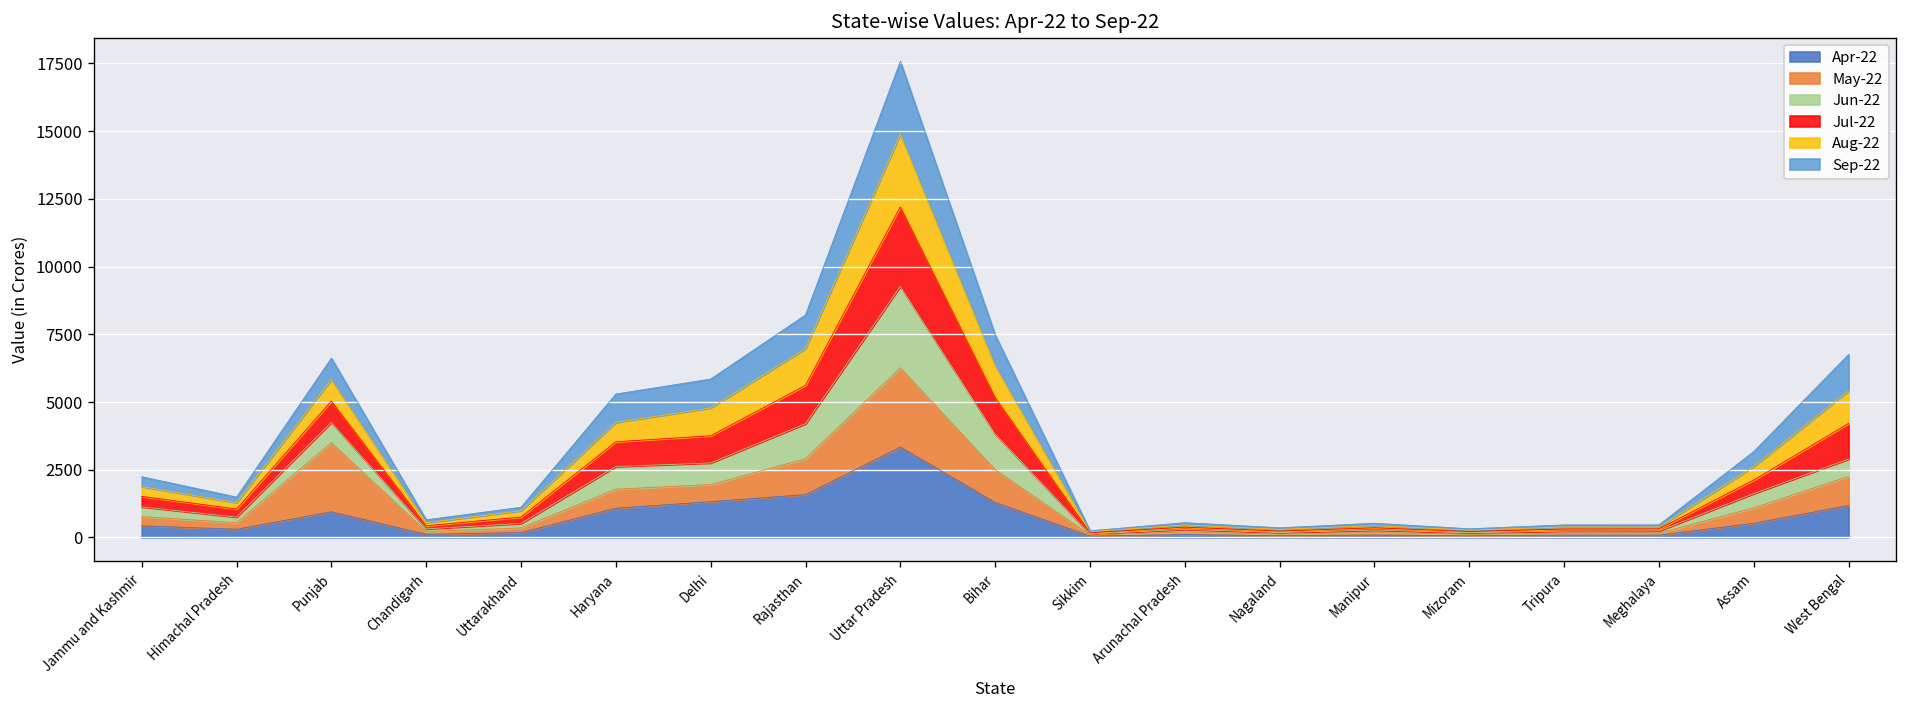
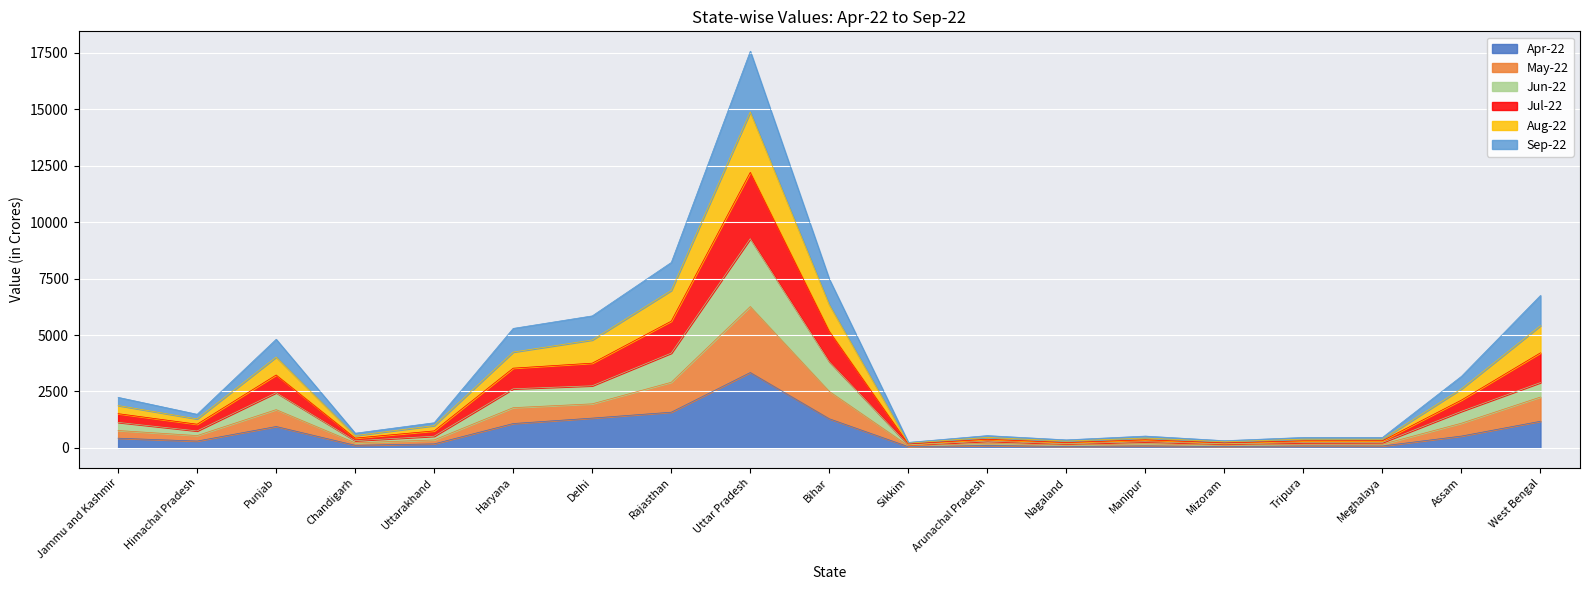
  {
    "May-22": {
      "Jammu and Kashmir": 300,
      "Himachal Pradesh": 200,
-     "Punjab": 2600,
+     "Punjab": 700,
      "Uttarakhand": 200,
      "Haryana": 700,
      "Delhi": 600,
      "Rajasthan": 1300,
      "Uttar Pradesh": 2900,
      "Bihar": 1200,
      "Assam": 600,
      "West Bengal": 1100
    },
    "Jun-22": {
      "Jammu and Kashmir": 400,
      "Himachal Pradesh": 200,
      "Punjab": 800,
      "Uttarakhand": 200,
      "Haryana": 800,
      "Delhi": 800,
      "Rajasthan": 1300,
      "Uttar Pradesh": 3000,
      "Bihar": 1300,
      "Assam": 500,
      "West Bengal": 600
    },
    "Jul-22": {
      "Jammu and Kashmir": 400,
      "Himachal Pradesh": 300,
      "Punjab": 800,
      "Uttarakhand": 200,
      "Haryana": 900,
      "Delhi": 1000,
      "Rajasthan": 1400,
      "Uttar Pradesh": 2900,
      "Bihar": 1300,
      "Assam": 500,
      "West Bengal": 1300
    },
    "Aug-22": {
      "Jammu and Kashmir": 400,
      "Himachal Pradesh": 200,
      "Punjab": 800,
      "Uttarakhand": 200,
      "Haryana": 700,
      "Delhi": 1000,
      "Rajasthan": 1400,
      "Uttar Pradesh": 2700,
      "Bihar": 1200,
      "Assam": 500,
      "West Bengal": 1200
    }
  }
